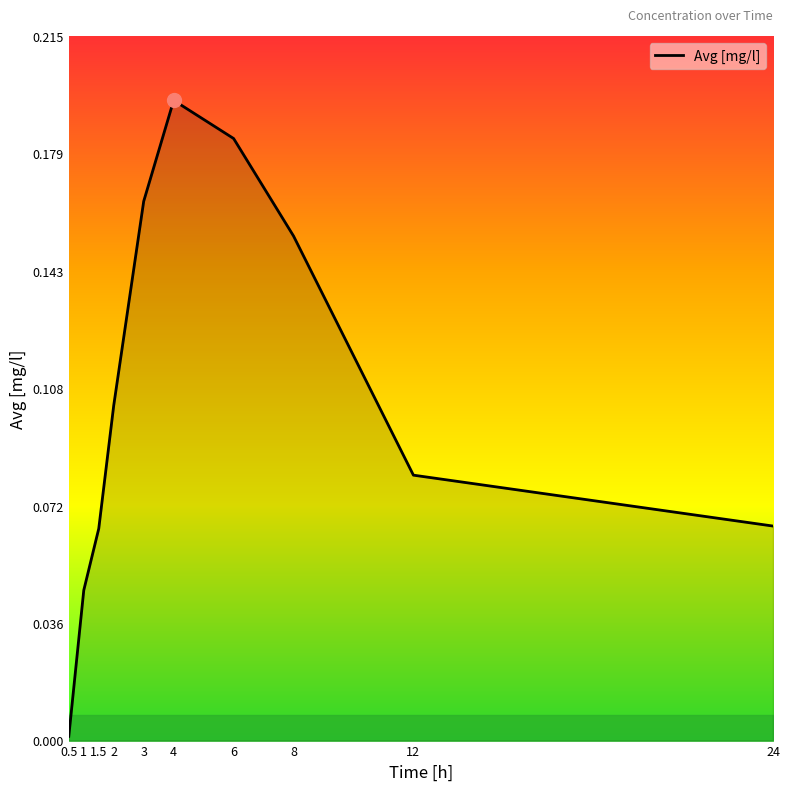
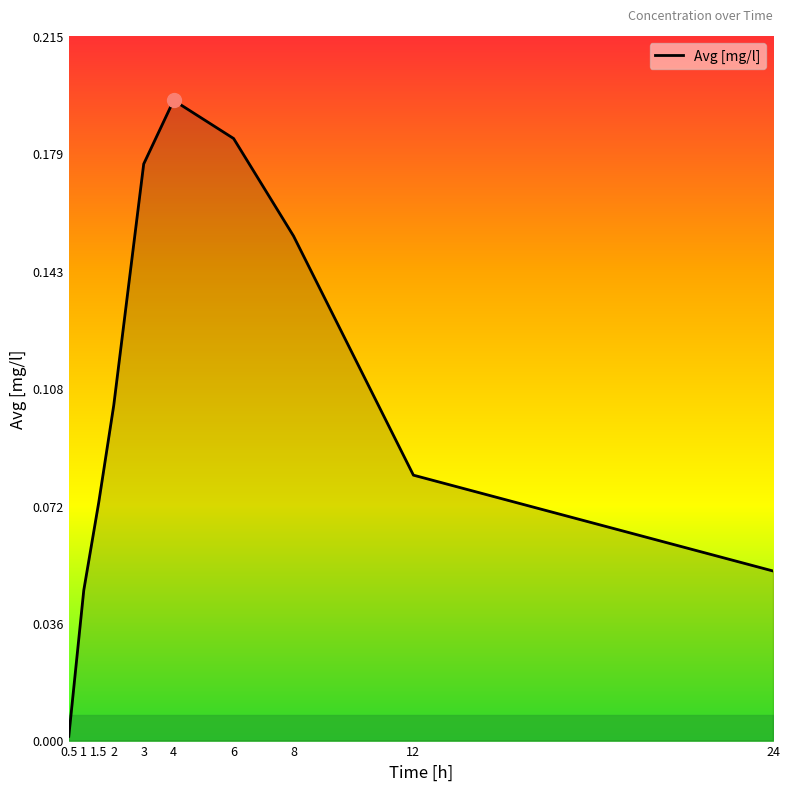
  {
    "Avg [mg/l]": {
      "0.5": 0.001,
      "1": 0.046,
-     "1.5": 0.065,
+     "1.5": 0.073,
      "2": 0.102,
-     "3": 0.165,
+     "3": 0.176,
      "6": 0.184,
      "8": 0.154,
      "12": 0.081,
-     "24": 0.066
+     "24": 0.052
    }
  }
